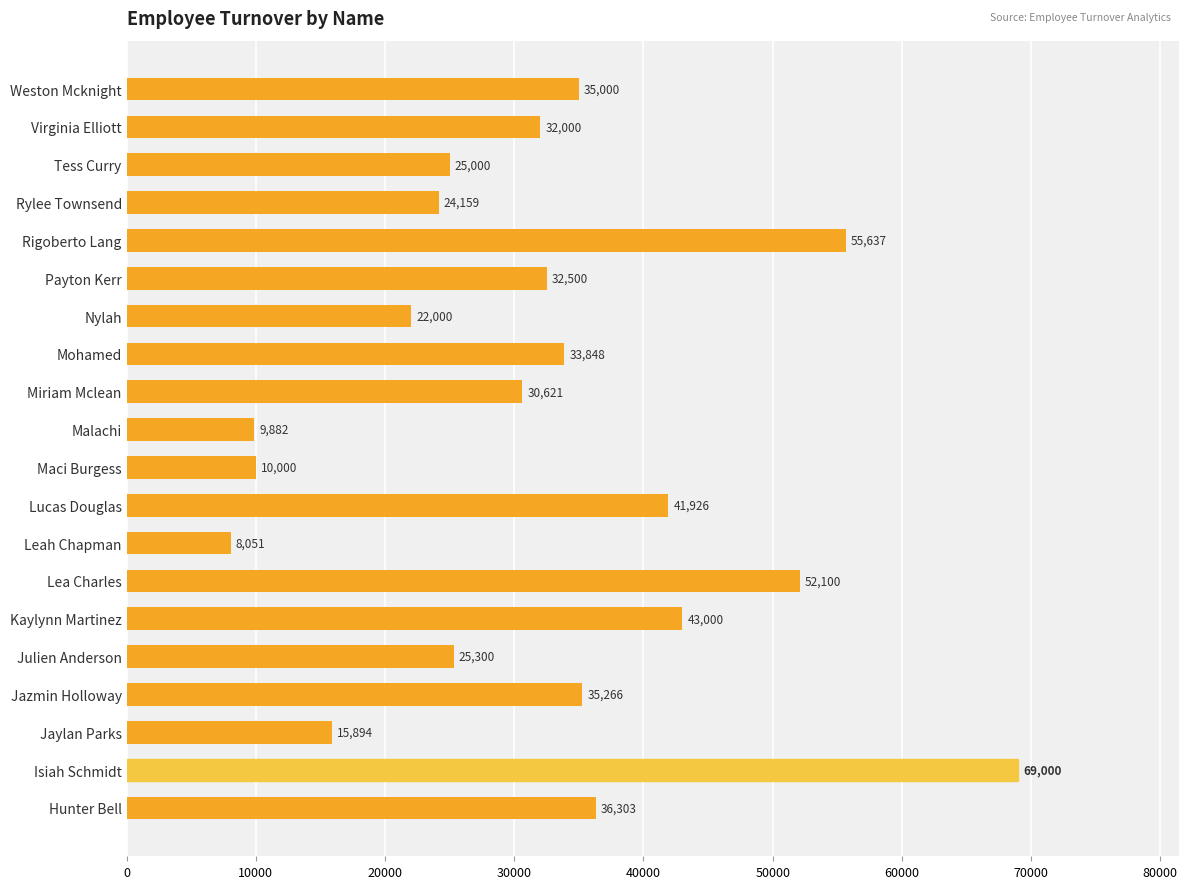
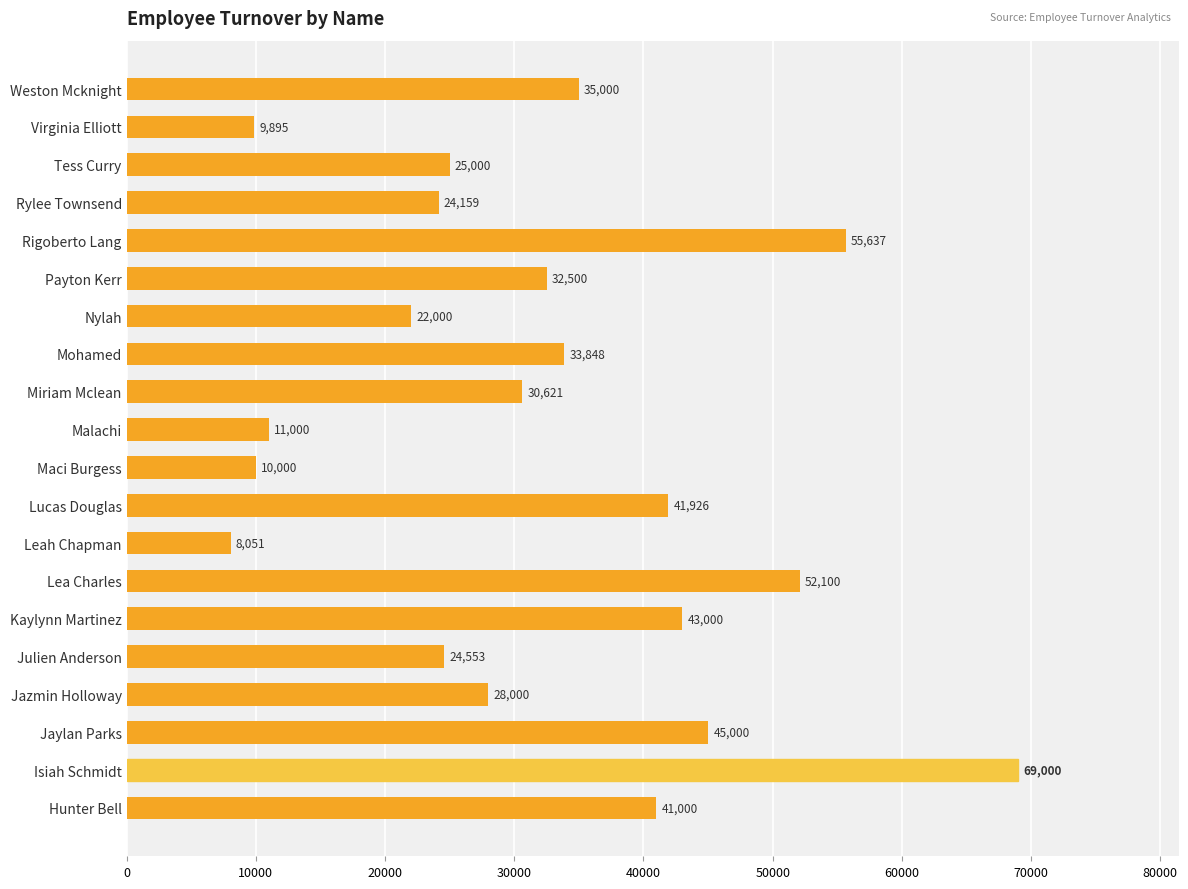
  {
    "Weston Mcknight": "35,000",
-   "Virginia Elliott": "32,000",
+   "Virginia Elliott": "9,895",
    "Tess Curry": "25,000",
    "Rylee Townsend": "24,159",
    "Rigoberto Lang": "55,637",
    "Payton Kerr": "32,500",
    "Nylah": "22,000",
    "Mohamed": "33,848",
    "Miriam Mclean": "30,621",
-   "Malachi": "9,882",
+   "Malachi": "11,000",
    "Maci Burgess": "10,000",
    "Lucas Douglas": "41,926",
    "Leah Chapman": "8,051",
    "Lea Charles": "52,100",
    "Kaylynn Martinez": "43,000",
-   "Julien Anderson": "25,300",
-   "Jazmin Holloway": "35,266",
-   "Jaylan Parks": "15,894",
+   "Julien Anderson": "24,553",
+   "Jazmin Holloway": "28,000",
+   "Jaylan Parks": "45,000",
    "Isiah Schmidt": "69,000",
-   "Hunter Bell": "36,303"
+   "Hunter Bell": "41,000"
  }
